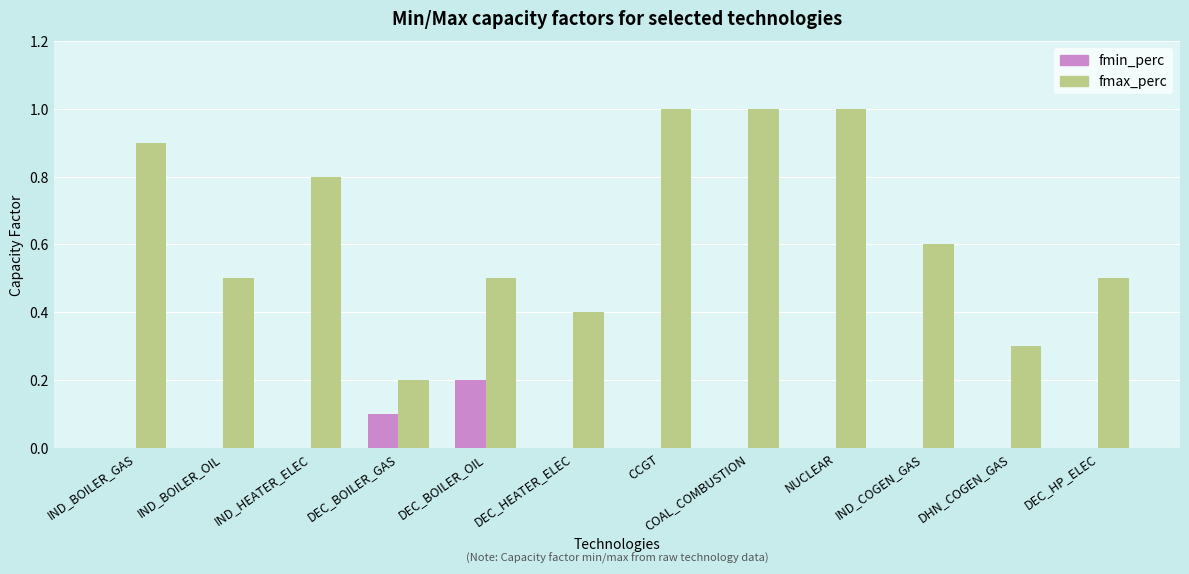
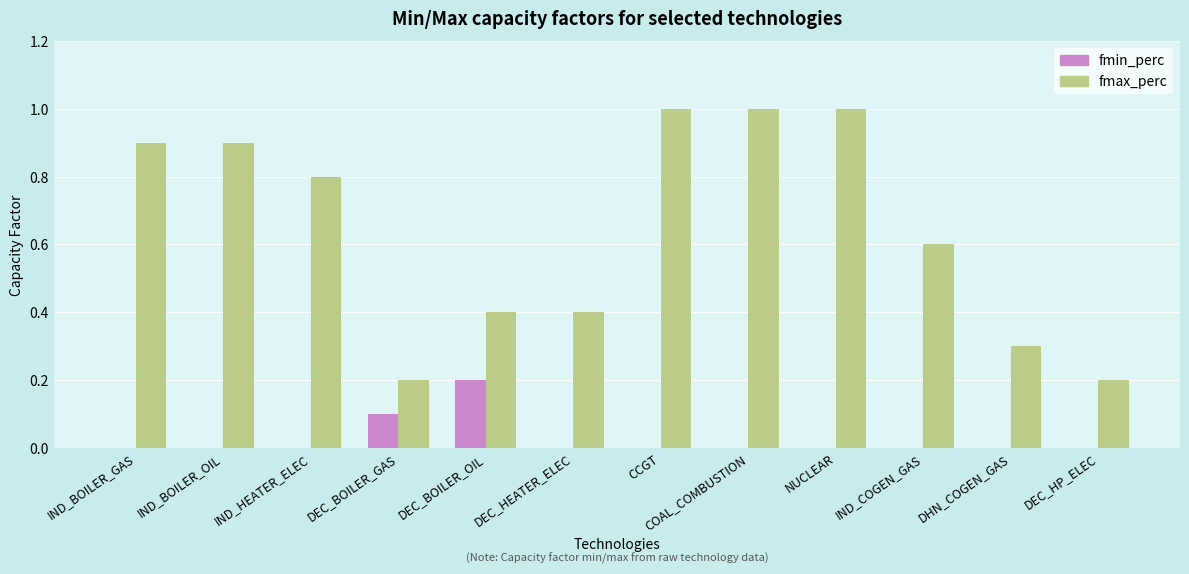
  {
    "fmin_perc": {
      "IND_BOILER_GAS": 0.0,
      "IND_BOILER_OIL": 0.0,
      "IND_HEATER_ELEC": 0.0,
      "DEC_BOILER_GAS": 0.1,
      "DEC_BOILER_OIL": 0.2,
      "DEC_HEATER_ELEC": 0.0,
      "CCGT": 0.0,
      "COAL_COMBUSTION": 0.0,
      "NUCLEAR": 0.0,
      "IND_COGEN_GAS": 0.0,
      "DHN_COGEN_GAS": 0.0,
      "DEC_HP_ELEC": 0.0
    },
    "fmax_perc": {
      "IND_BOILER_GAS": 0.9,
-     "IND_BOILER_OIL": 0.5,
+     "IND_BOILER_OIL": 0.9,
      "IND_HEATER_ELEC": 0.8,
      "DEC_BOILER_GAS": 0.2,
-     "DEC_BOILER_OIL": 0.5,
+     "DEC_BOILER_OIL": 0.4,
      "DEC_HEATER_ELEC": 0.4,
      "CCGT": 1.0,
      "COAL_COMBUSTION": 1.0,
      "NUCLEAR": 1.0,
      "IND_COGEN_GAS": 0.6,
      "DHN_COGEN_GAS": 0.3,
-     "DEC_HP_ELEC": 0.5
+     "DEC_HP_ELEC": 0.2
    }
  }
